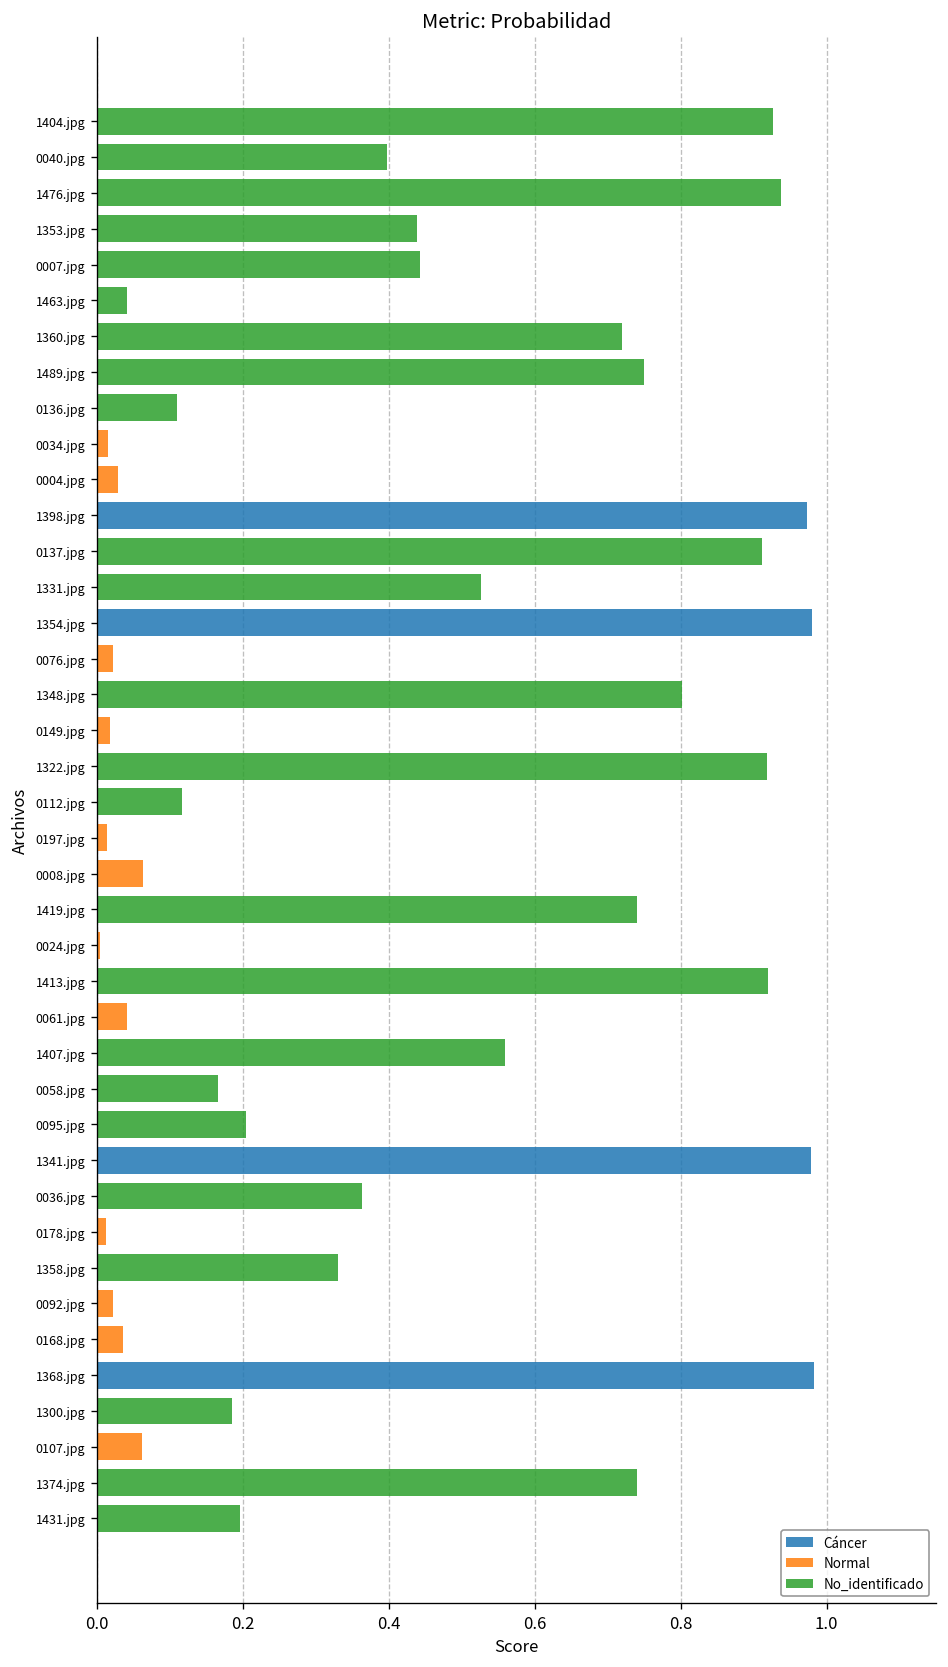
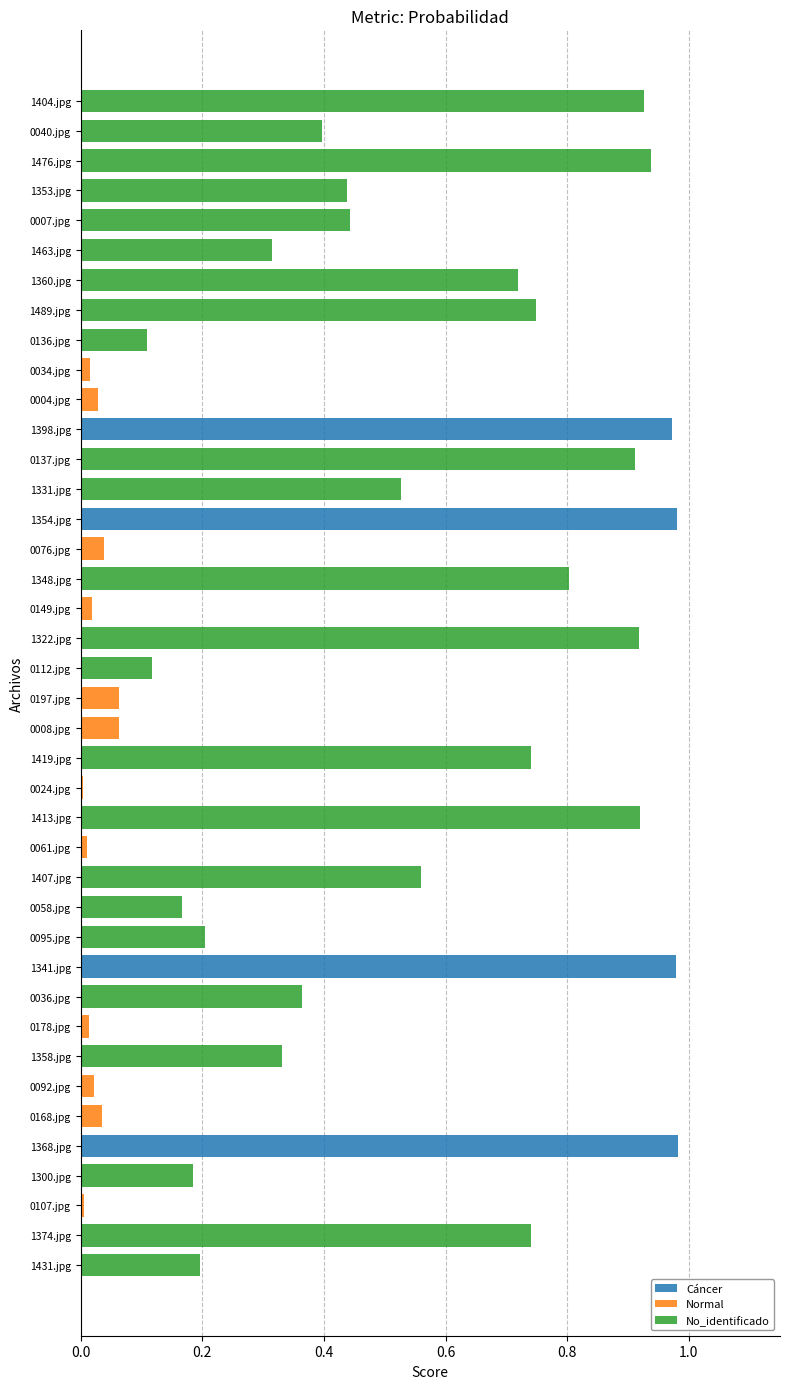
  {
    "Cáncer": {
      "1398.jpg": 0.97,
      "1354.jpg": 0.98,
      "1341.jpg": 0.98,
      "1368.jpg": 0.98
    },
    "Normal": {
      "0034.jpg": 0.01,
      "0004.jpg": 0.03,
-     "0076.jpg": 0.02,
+     "0076.jpg": 0.04,
      "0149.jpg": 0.02,
-     "0197.jpg": 0.01,
+     "0197.jpg": 0.06,
      "0008.jpg": 0.06,
      "0024.jpg": 0.00,
-     "0061.jpg": 0.04,
+     "0061.jpg": 0.01,
      "0178.jpg": 0.01,
      "0092.jpg": 0.02,
      "0168.jpg": 0.04,
-     "0107.jpg": 0.06
+     "0107.jpg": 0.01
    },
    "No_identificado": {
      "1404.jpg": 0.93,
      "0040.jpg": 0.40,
      "1476.jpg": 0.94,
      "1353.jpg": 0.44,
      "0007.jpg": 0.44,
-     "1463.jpg": 0.04,
+     "1463.jpg": 0.31,
      "1360.jpg": 0.72,
      "1489.jpg": 0.75,
      "0136.jpg": 0.11,
      "0137.jpg": 0.91,
      "1331.jpg": 0.53,
      "1348.jpg": 0.80,
      "1322.jpg": 0.92,
      "0112.jpg": 0.12,
      "1419.jpg": 0.74,
      "1413.jpg": 0.92,
      "1407.jpg": 0.56,
      "0058.jpg": 0.17,
      "0095.jpg": 0.20,
      "0036.jpg": 0.36,
      "1358.jpg": 0.33,
      "1300.jpg": 0.19,
      "1374.jpg": 0.74,
      "1431.jpg": 0.20
    }
  }
